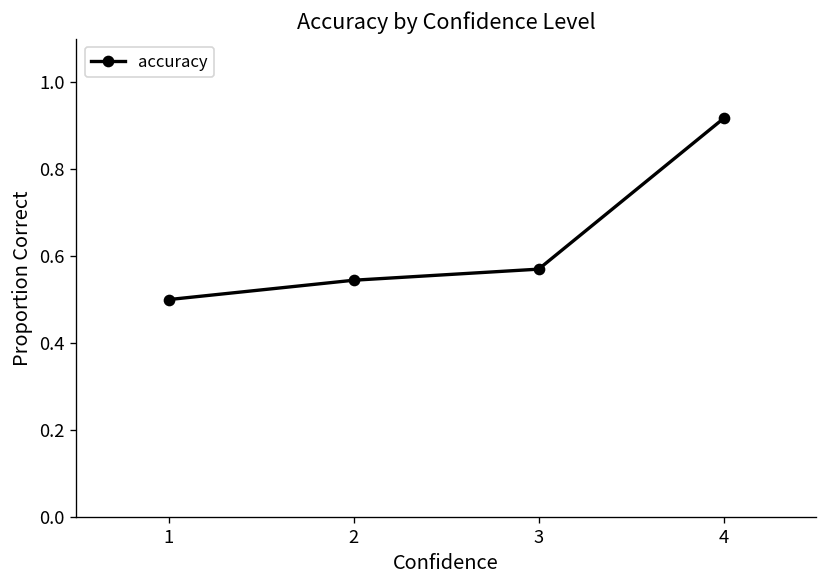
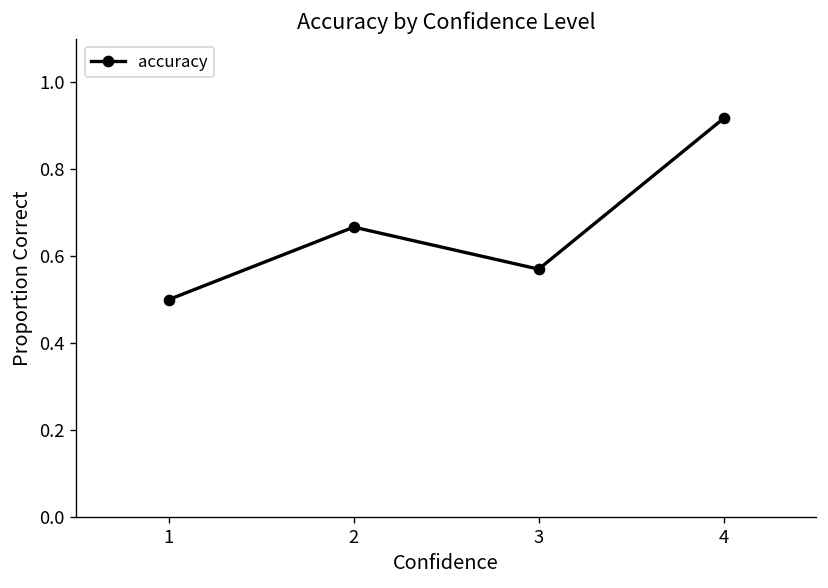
  {
    "1": 0.50,
-   "2": 0.54,
+   "2": 0.67,
    "3": 0.57,
    "4": 0.92
  }
